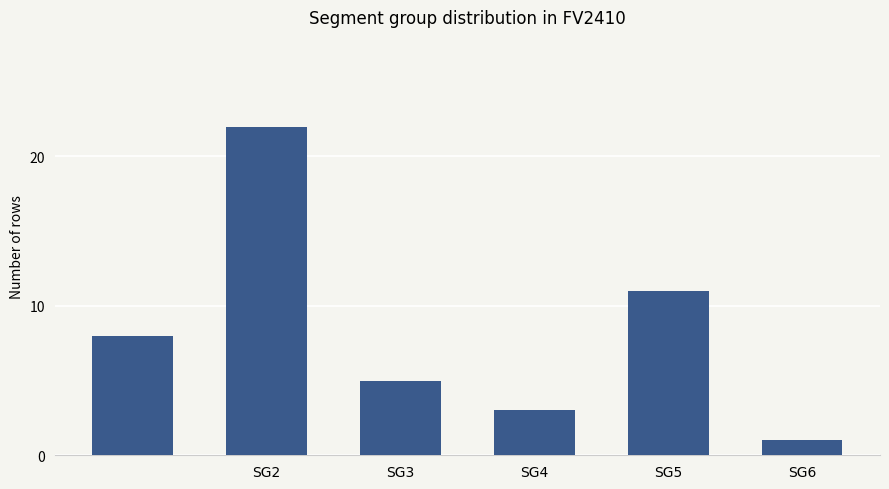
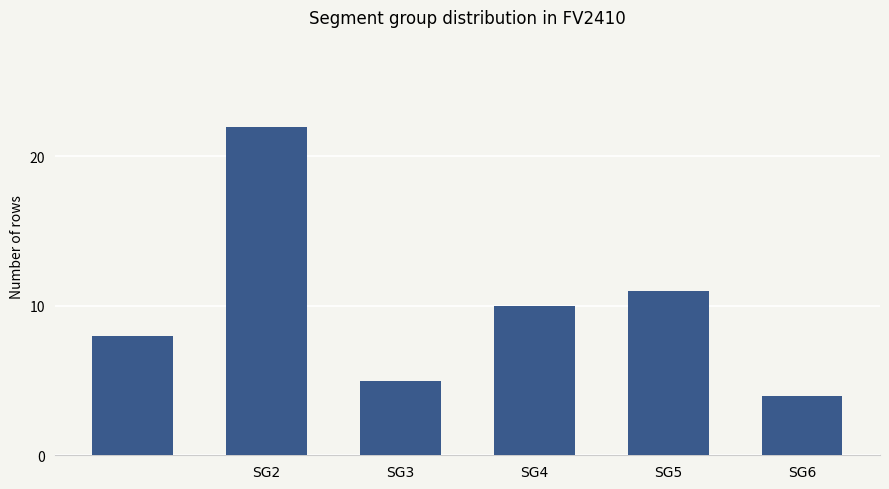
  {
    "SG2": 22,
    "SG3": 5,
-   "SG4": 3,
+   "SG4": 10,
    "SG5": 11,
-   "SG6": 1
+   "SG6": 4
  }
